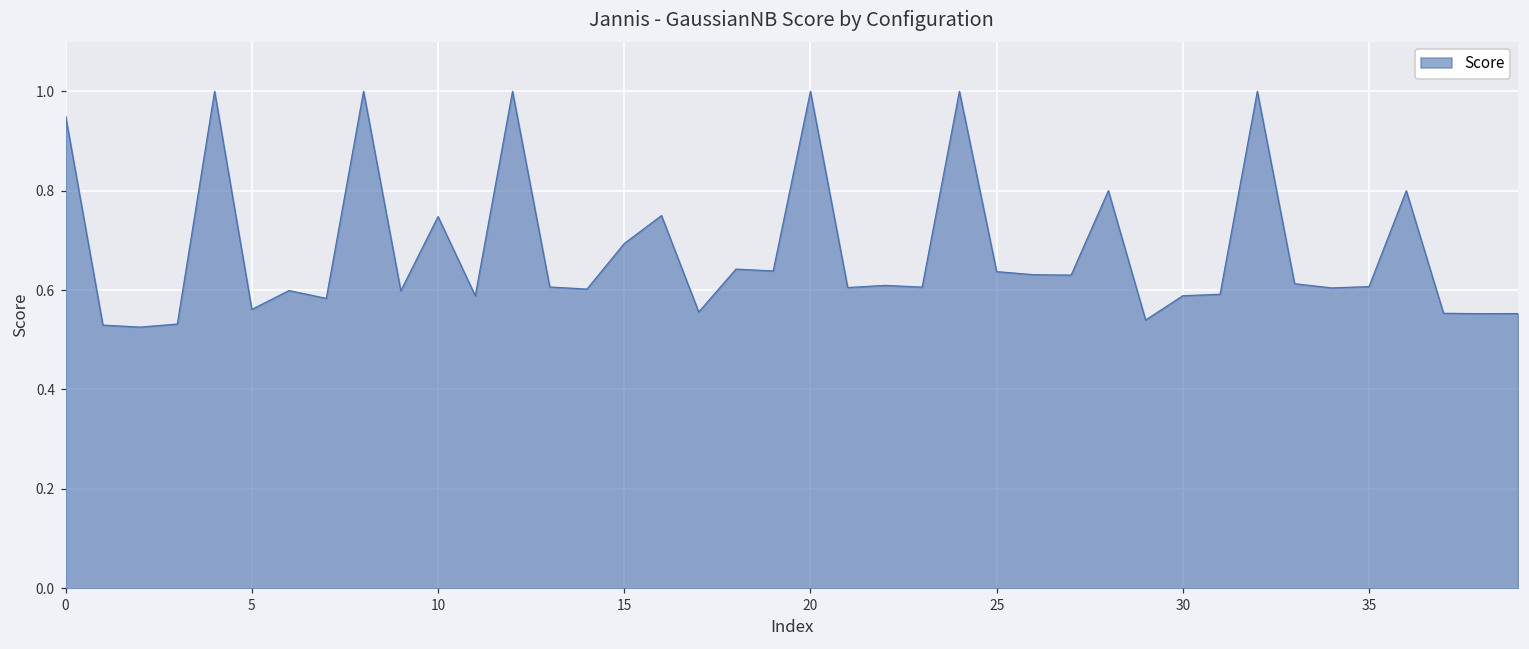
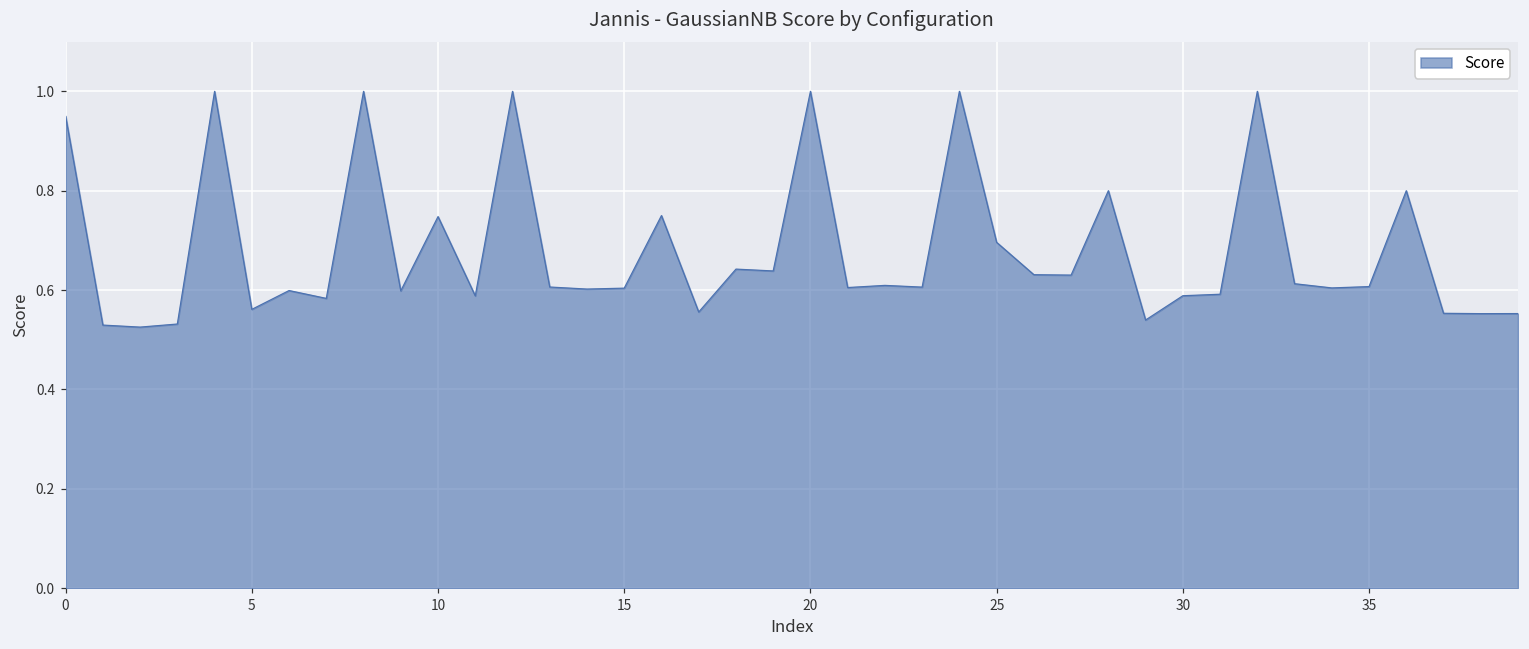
  {
    "0": 0.95,
    "5": 0.56,
    "10": 0.75,
-   "15": 0.69,
+   "15": 0.60,
    "20": 1.00,
-   "25": 0.64,
+   "25": 0.70,
    "30": 0.59,
    "35": 0.61
  }
